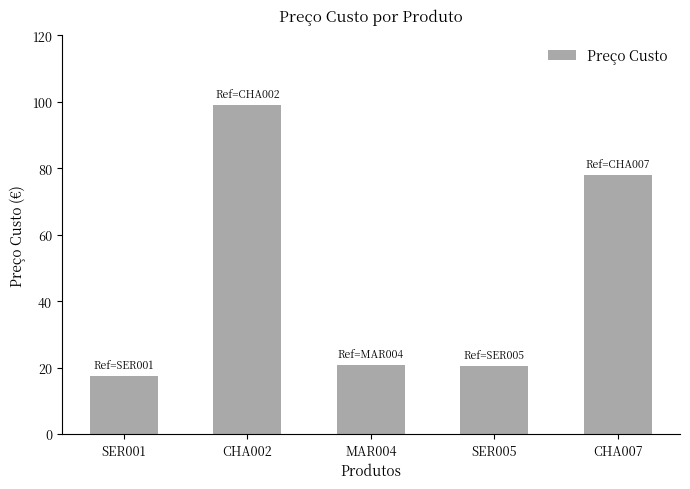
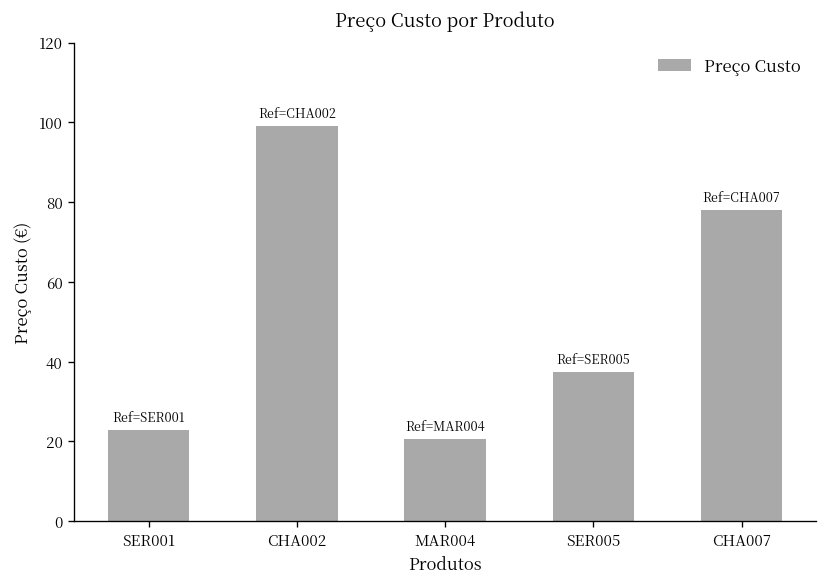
  {
-   "SER001": 17,
+   "SER001": 23,
    "CHA002": 99,
    "MAR004": 21,
-   "SER005": 21,
+   "SER005": 37,
    "CHA007": 78
  }
